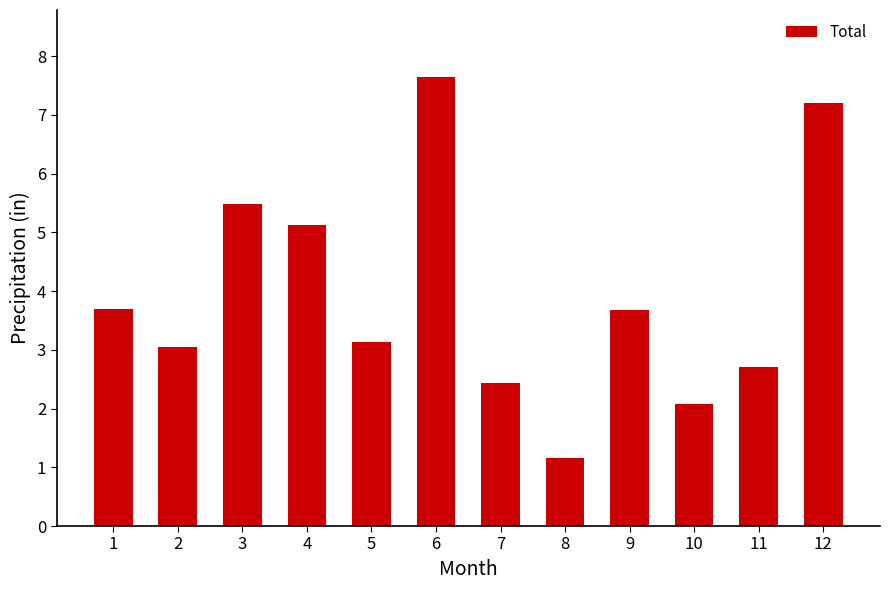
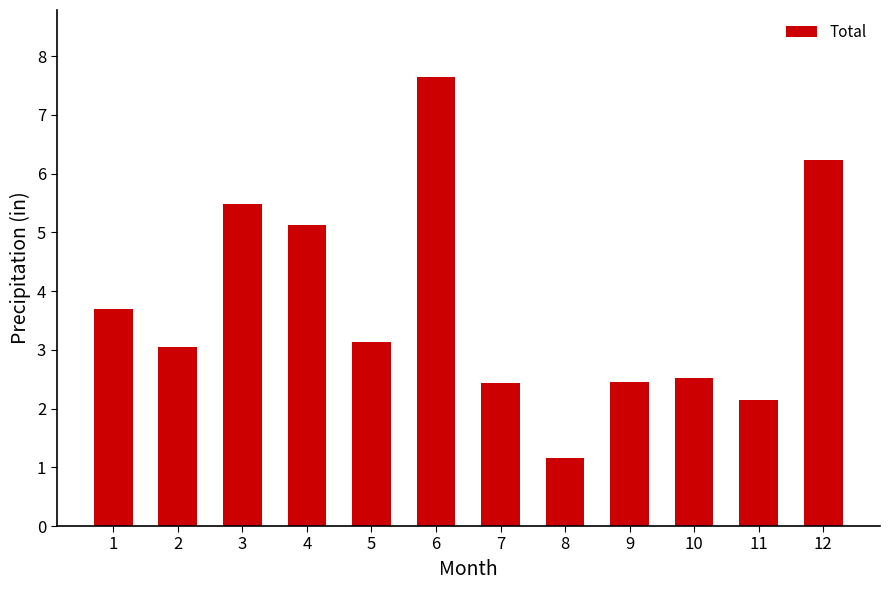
  {
    "1": 3.7,
    "2": 3.1,
    "3": 5.5,
    "4": 5.1,
    "5": 3.1,
    "6": 7.6,
    "7": 2.4,
    "8": 1.2,
-   "9": 3.7,
-   "10": 2.1,
-   "11": 2.7,
-   "12": 7.2
+   "9": 2.5,
+   "10": 2.5,
+   "11": 2.2,
+   "12": 6.2
  }
